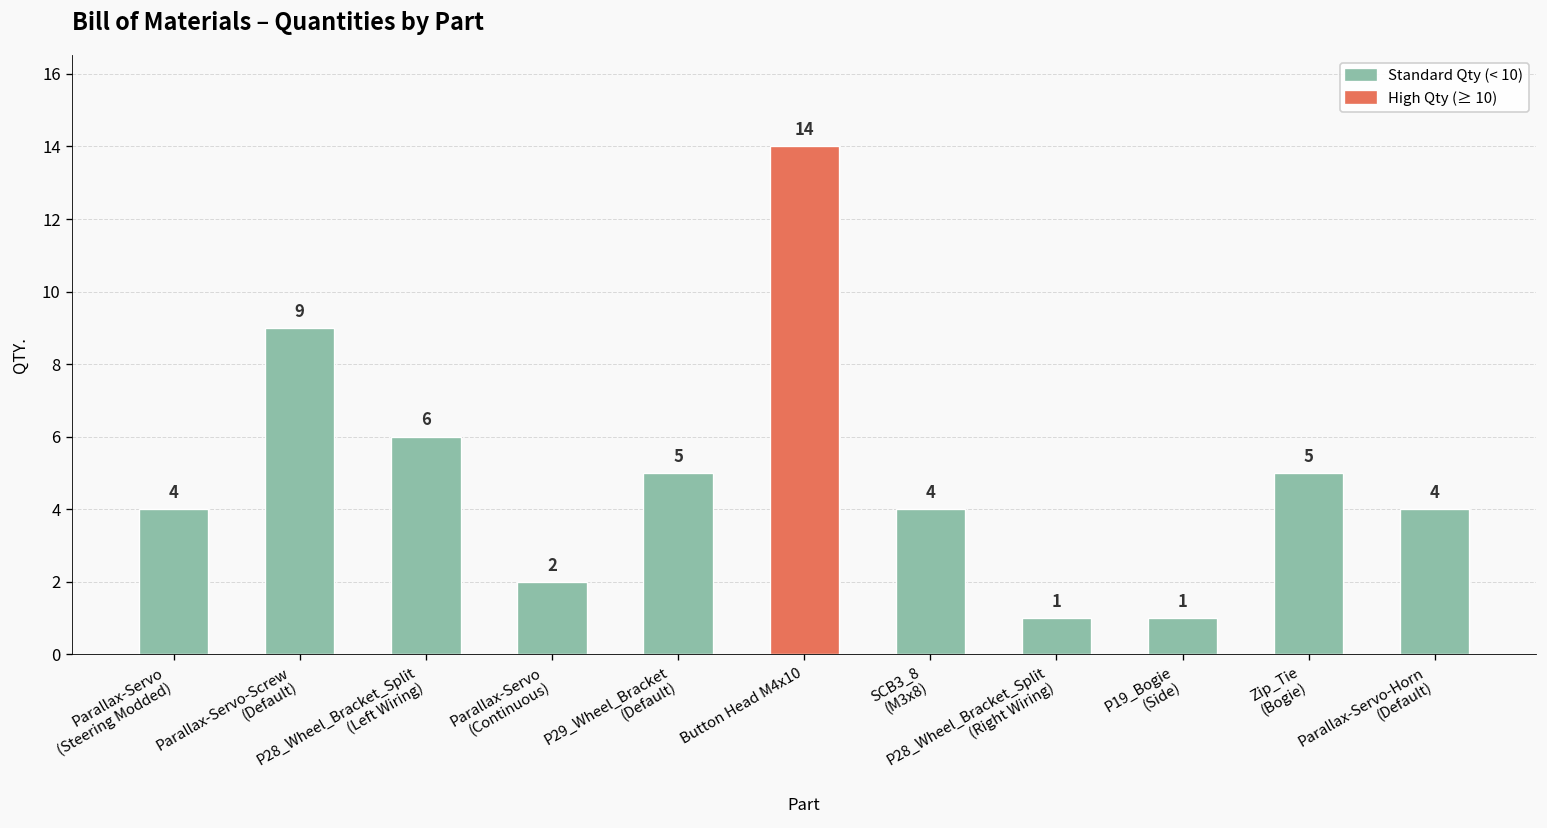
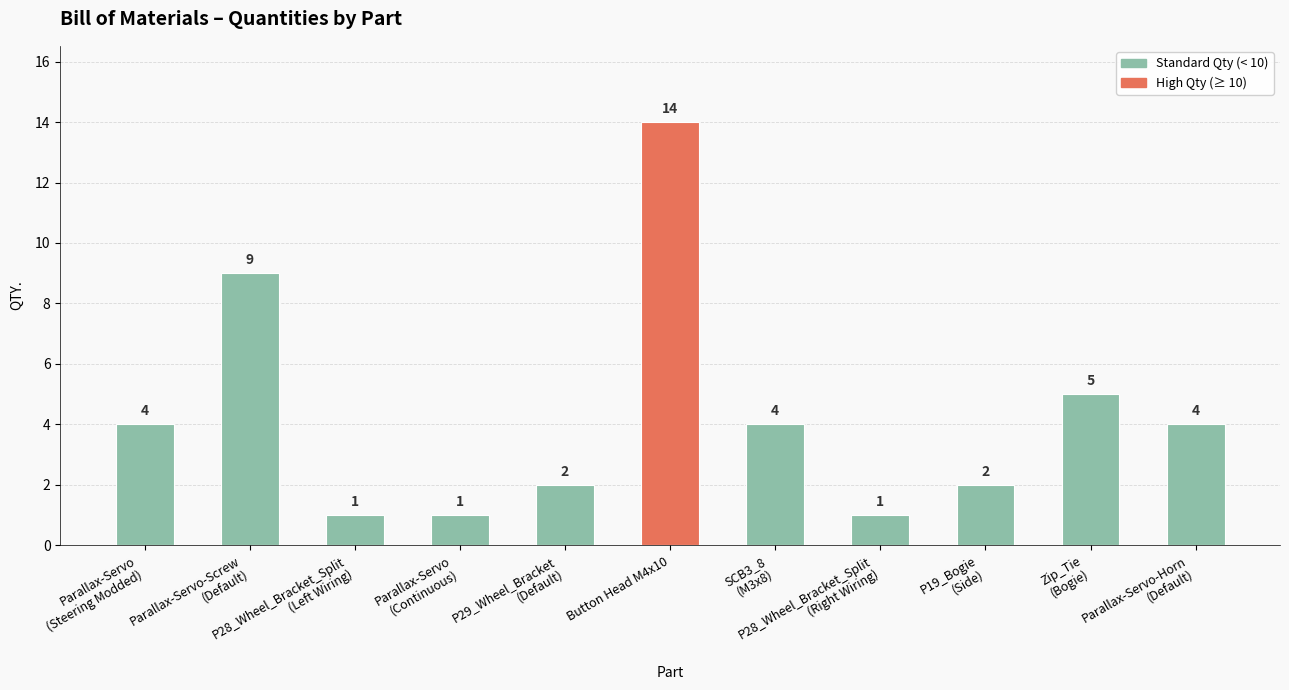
  {
    "Parallax-Servo (Steering Modded)": 4,
    "Parallax-Servo-Screw (Default)": 9,
-   "P28_Wheel_Bracket_Split (Left Wiring)": 6,
-   "Parallax-Servo (Continuous)": 2,
-   "P29_Wheel_Bracket (Default)": 5,
+   "P28_Wheel_Bracket_Split (Left Wiring)": 1,
+   "Parallax-Servo (Continuous)": 1,
+   "P29_Wheel_Bracket (Default)": 2,
    "Button Head M4x10": 14,
    "SCB3_8 (M3x8)": 4,
    "P28_Wheel_Bracket_Split (Right Wiring)": 1,
-   "P19_Bogie (Side)": 1,
+   "P19_Bogie (Side)": 2,
    "Zip_Tie (Bogie)": 5,
    "Parallax-Servo-Horn (Default)": 4
  }
